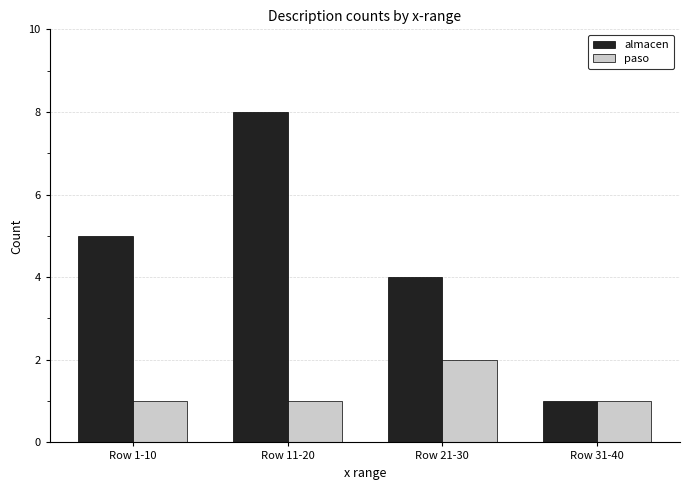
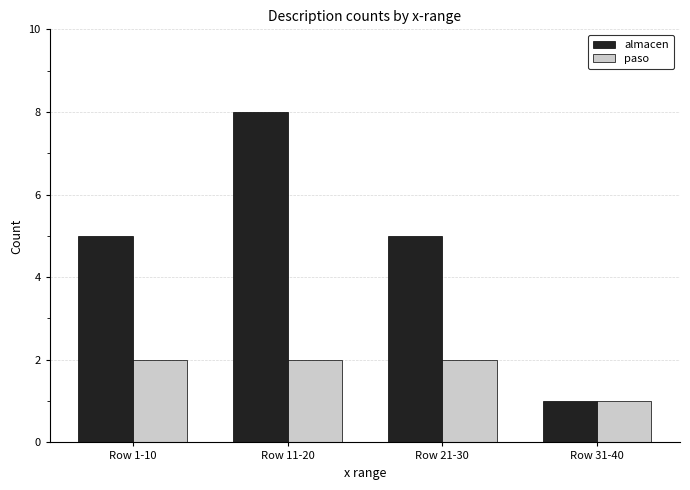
  {
    "almacen": {
      "Row 1-10": 5,
      "Row 11-20": 8,
-     "Row 21-30": 4,
+     "Row 21-30": 5,
      "Row 31-40": 1
    },
    "paso": {
-     "Row 1-10": 1,
-     "Row 11-20": 1,
+     "Row 1-10": 2,
+     "Row 11-20": 2,
      "Row 21-30": 2,
      "Row 31-40": 1
    }
  }
